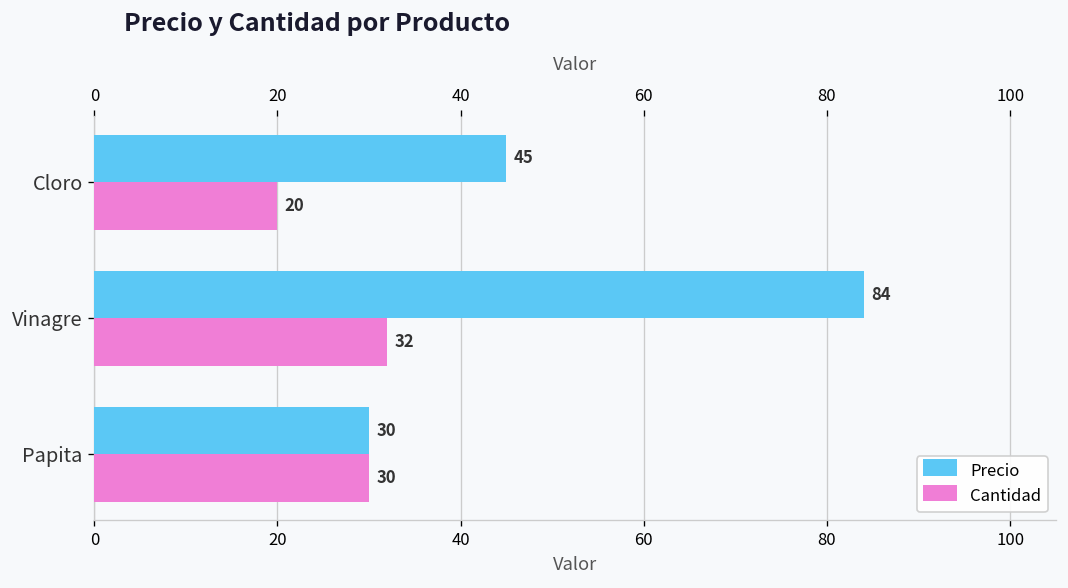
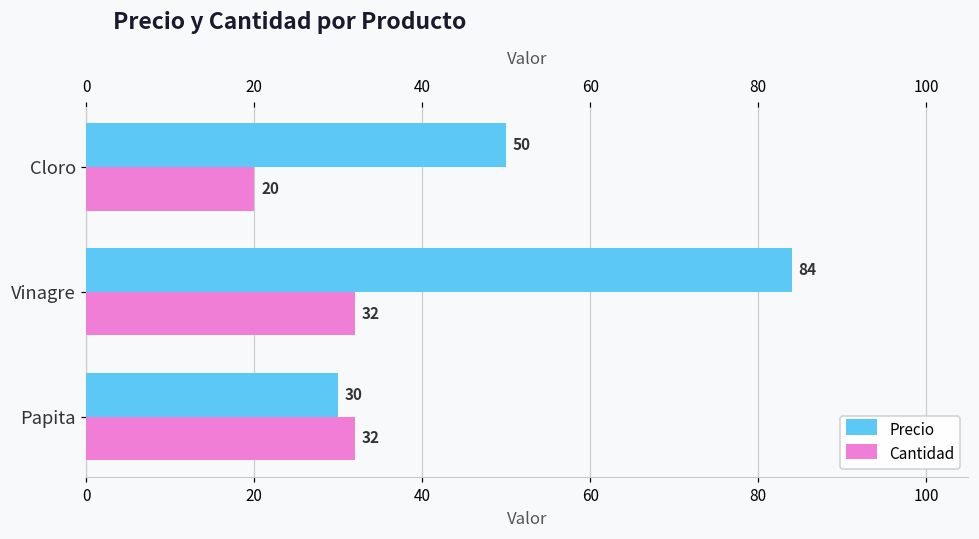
  {
    "Precio": {
-     "Cloro": 45,
+     "Cloro": 50,
      "Vinagre": 84,
      "Papita": 30
    },
    "Cantidad": {
      "Cloro": 20,
      "Vinagre": 32,
-     "Papita": 30
+     "Papita": 32
    }
  }
